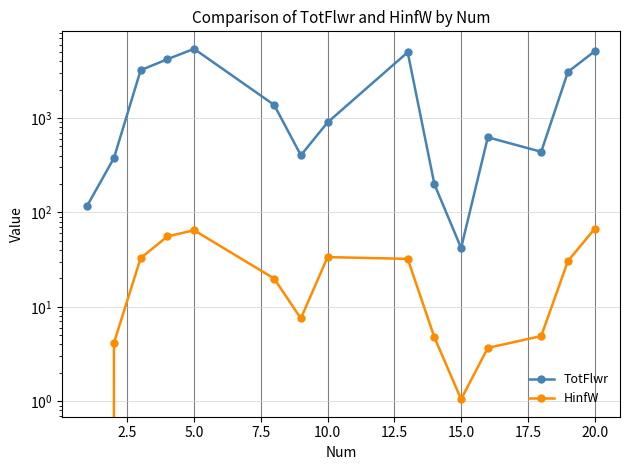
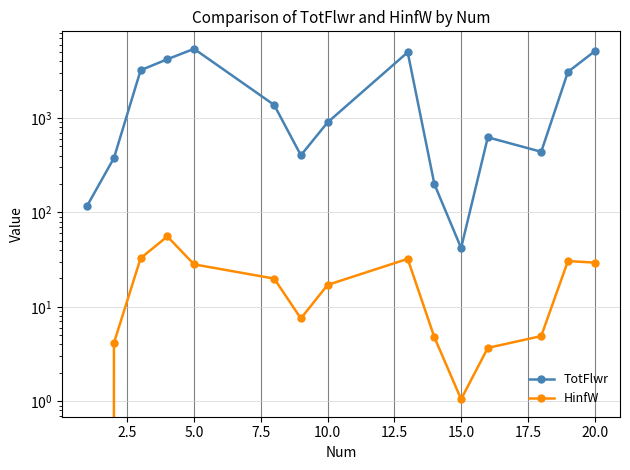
  {
    "TotFlwr": {
      "5.0": 5000,
      "10.0": 900,
      "15.0": 40,
      "20.0": 5000
    },
    "HinfW": {
-     "5.0": 60,
-     "10.0": 34,
+     "5.0": 28,
+     "10.0": 17,
      "15.0": 1,
-     "20.0": 70
+     "20.0": 29
    }
  }
